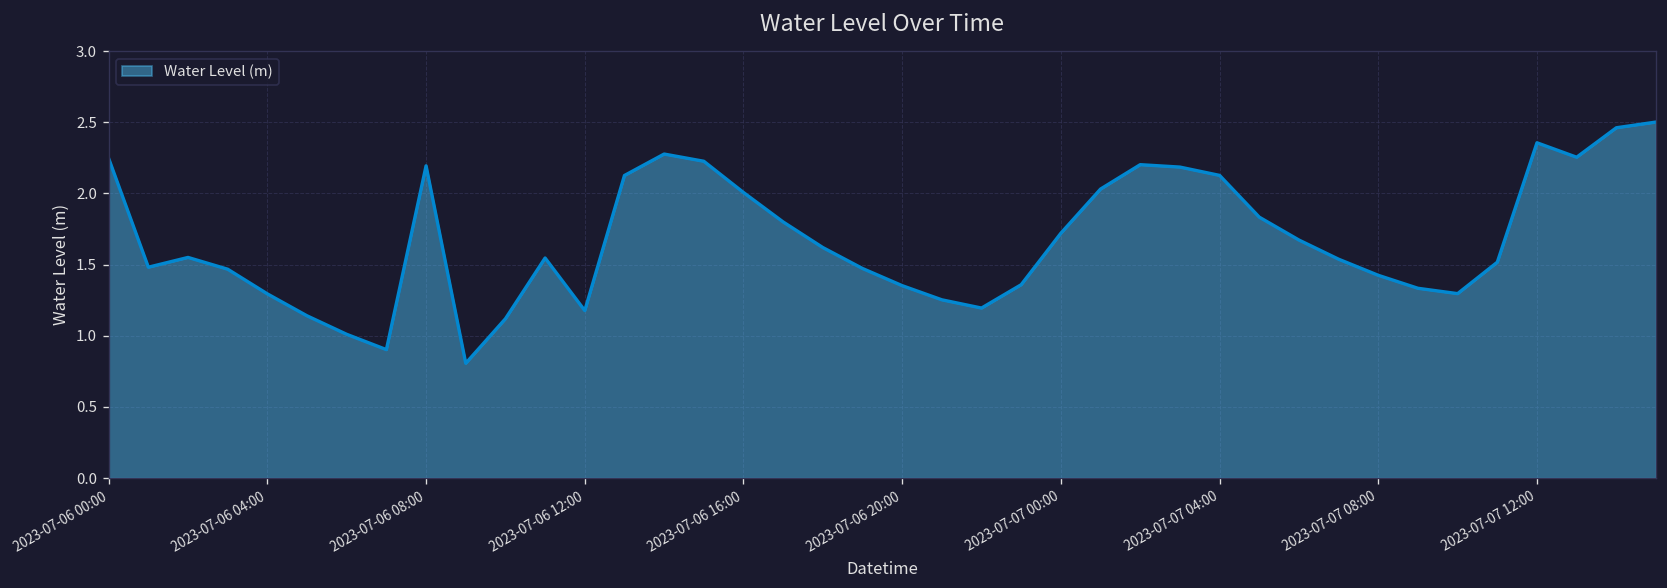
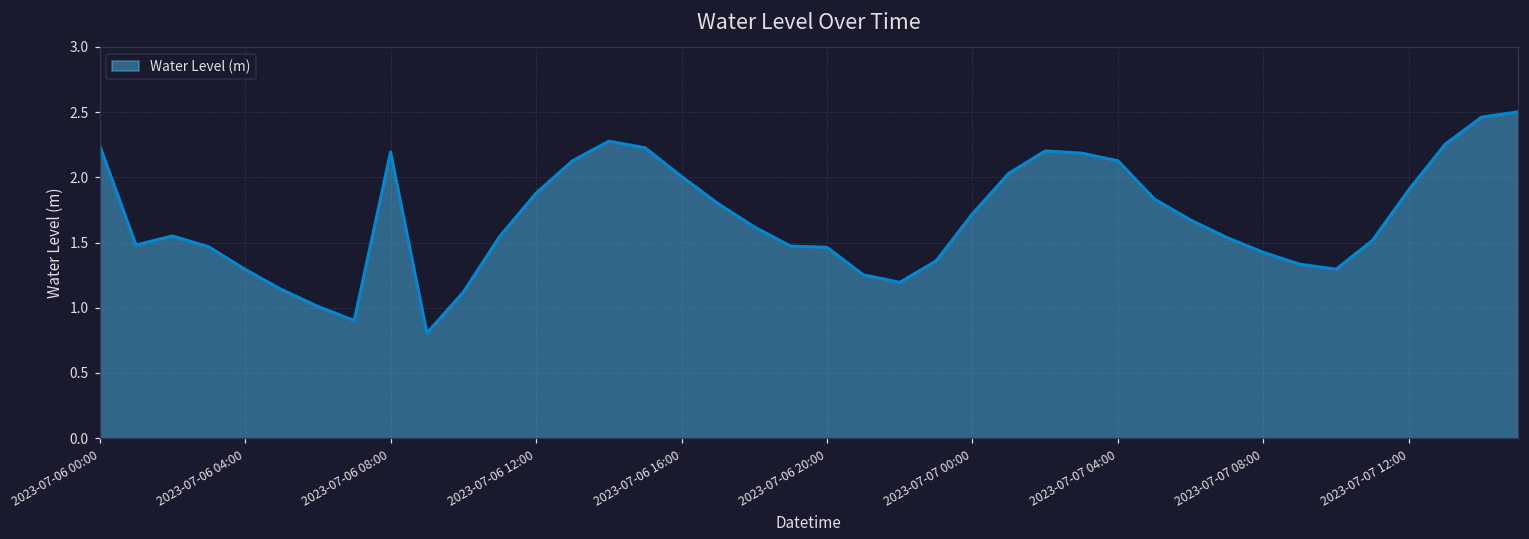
  {
    "2023-07-06 00:00": 2.25,
    "2023-07-06 04:00": 1.29,
    "2023-07-06 08:00": 2.19,
-   "2023-07-06 12:00": 1.18,
+   "2023-07-06 12:00": 1.88,
    "2023-07-06 16:00": 2.01,
-   "2023-07-06 20:00": 1.35,
+   "2023-07-06 20:00": 1.46,
    "2023-07-07 00:00": 1.72,
    "2023-07-07 04:00": 2.13,
    "2023-07-07 08:00": 1.42,
-   "2023-07-07 12:00": 2.36
+   "2023-07-07 12:00": 1.91
  }
